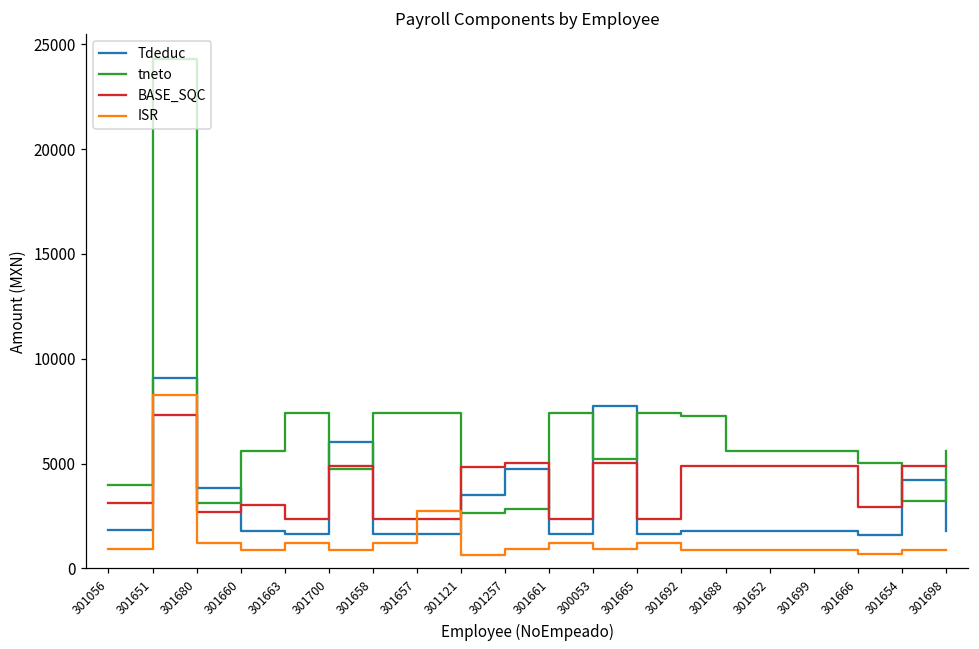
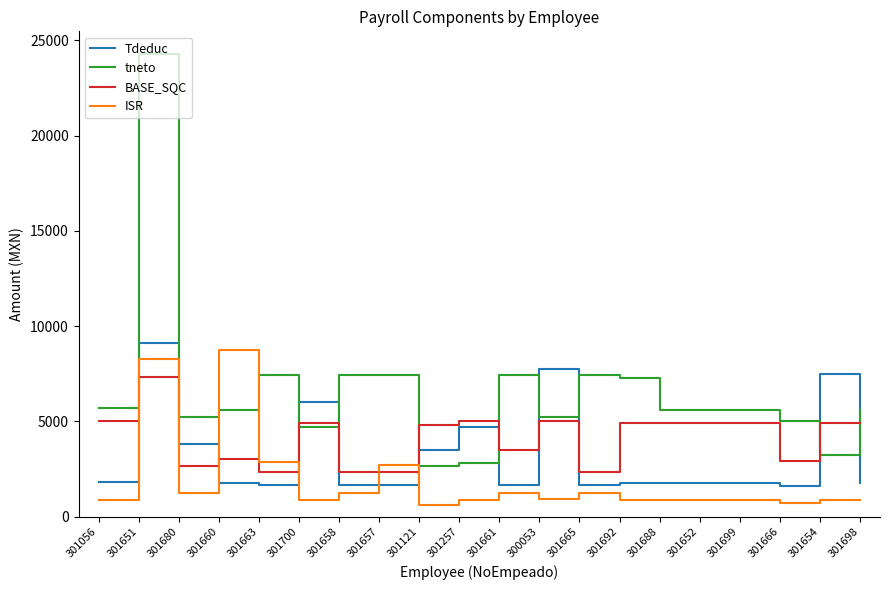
  {
    "Tdeduc": {
      "301056": 1800,
      "301651": 9100,
      "301680": 3800,
      "301660": 1800,
      "301663": 1700,
      "301700": 6000,
      "301658": 1700,
      "301657": 1700,
      "301121": 3500,
      "301257": 4700,
      "301661": 1700,
      "300053": 7800,
      "301665": 1700,
      "301692": 1800,
      "301688": 1800,
      "301652": 1800,
      "301699": 1800,
      "301666": 1600,
-     "301654": 4200,
+     "301654": 7500,
      "301698": 1800
    },
    "tneto": {
-     "301056": 4000,
-     "301680": 3100,
+     "301056": 5700,
+     "301680": 5200,
      "301660": 5600,
      "301663": 7400,
      "301700": 4700,
      "301658": 7400,
      "301657": 7400,
      "301121": 2700,
      "301257": 2800,
      "301661": 7400,
      "300053": 5200,
      "301665": 7400,
      "301692": 7300,
      "301688": 5600,
      "301652": 5600,
      "301699": 5600,
      "301666": 5000,
      "301654": 3200,
      "301698": 5600
    },
    "BASE_SQC": {
-     "301056": 3100,
+     "301056": 5000,
      "301651": 7300,
      "301680": 2700,
      "301660": 3000,
      "301663": 2300,
      "301700": 4900,
      "301658": 2300,
      "301657": 2300,
      "301121": 4800,
      "301257": 5000,
-     "301661": 2300,
+     "301661": 3500,
      "300053": 5000,
      "301665": 2300,
      "301692": 4900,
      "301688": 4900,
      "301652": 4900,
      "301699": 4900,
      "301666": 2900,
      "301654": 4900,
      "301698": 4900
    },
    "ISR": {
      "301056": 900,
      "301651": 8300,
      "301680": 1200,
-     "301660": 900,
-     "301663": 1200,
+     "301660": 8700,
+     "301663": 2900,
      "301700": 900,
      "301658": 1200,
      "301657": 2700,
      "301121": 600,
      "301257": 900,
      "301661": 1200,
      "300053": 900,
      "301665": 1200,
      "301692": 900,
      "301688": 900,
      "301652": 900,
      "301699": 900,
      "301666": 700,
      "301654": 900,
      "301698": 900
    }
  }
